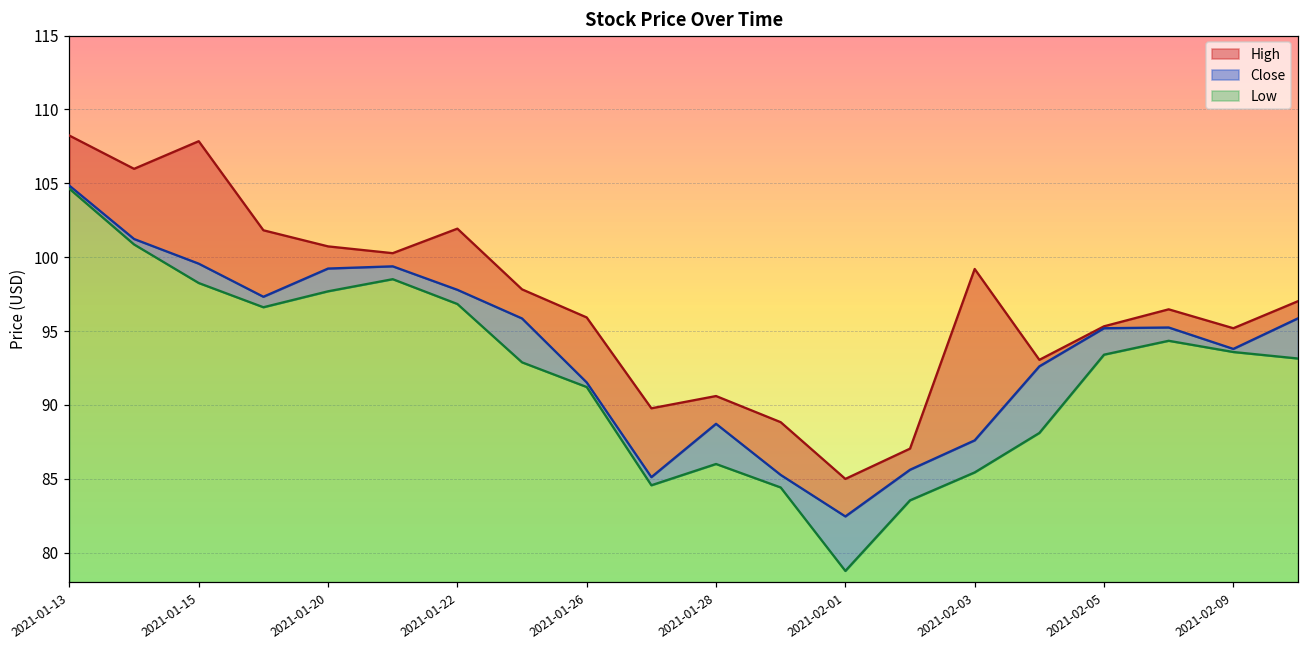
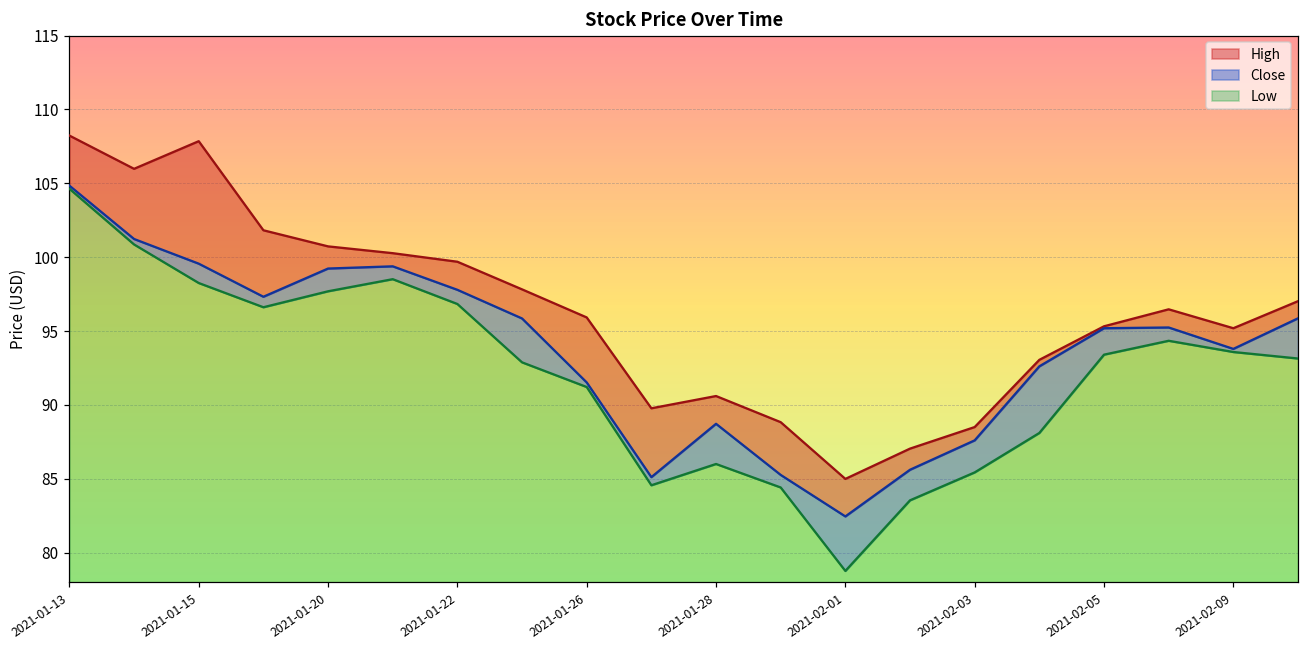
  {
    "High": {
      "2021-01-13": 108.2,
      "2021-01-15": 107.9,
      "2021-01-20": 100.7,
-     "2021-01-22": 101.9,
+     "2021-01-22": 99.7,
      "2021-01-26": 95.9,
      "2021-01-28": 90.6,
      "2021-02-01": 85.0,
-     "2021-02-03": 99.2,
+     "2021-02-03": 88.5,
      "2021-02-09": 95.2
    },
    "Close": {
      "2021-01-13": 104.8,
      "2021-01-15": 99.6,
      "2021-01-20": 99.2,
      "2021-01-22": 97.8,
      "2021-01-26": 91.5,
      "2021-01-28": 88.7,
      "2021-02-01": 82.5,
      "2021-02-03": 87.6,
      "2021-02-09": 93.8
    },
    "Low": {
      "2021-01-13": 104.6,
      "2021-01-15": 98.3,
      "2021-01-20": 97.7,
      "2021-01-22": 96.8,
      "2021-01-26": 91.2,
      "2021-01-28": 86.0,
      "2021-02-01": 78.8,
      "2021-02-03": 85.4,
      "2021-02-05": 93.4,
      "2021-02-09": 93.6
    }
  }
